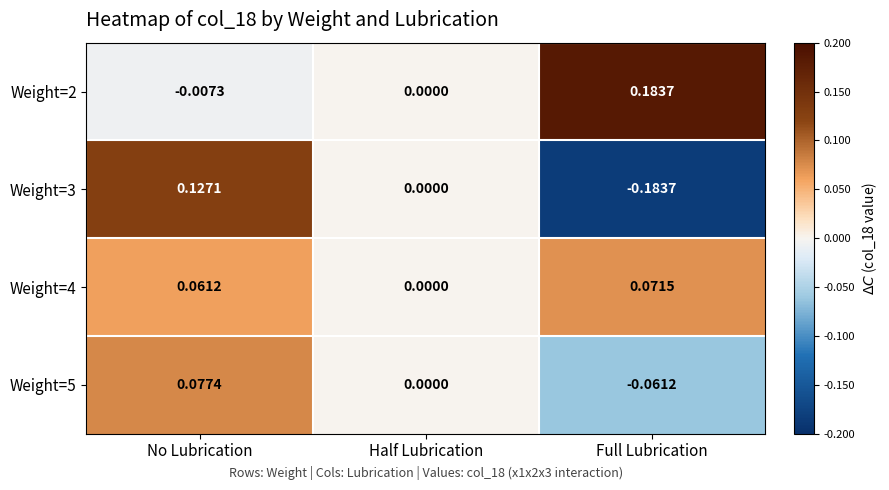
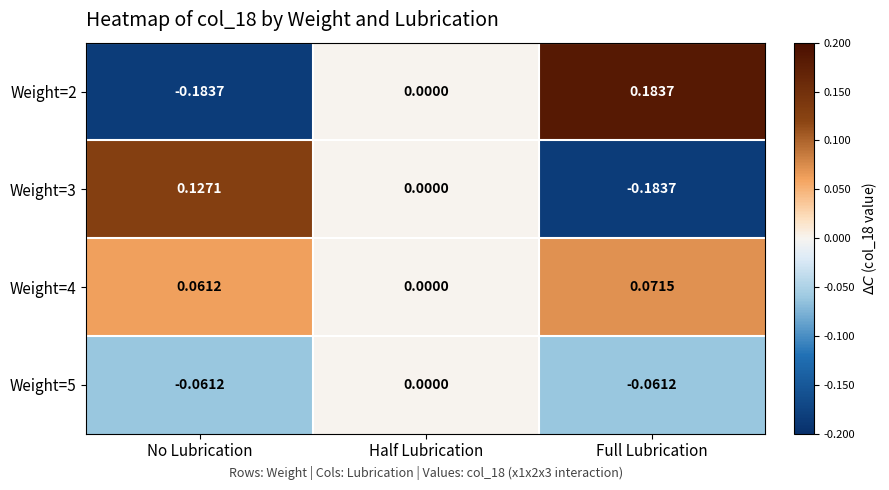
  {
    "Weight=2": {
-     "No Lubrication": -0.0073,
+     "No Lubrication": -0.1837,
      "Half Lubrication": 0.0000,
      "Full Lubrication": 0.1837
    },
    "Weight=3": {
      "No Lubrication": 0.1271,
      "Half Lubrication": 0.0000,
      "Full Lubrication": -0.1837
    },
    "Weight=4": {
      "No Lubrication": 0.0612,
      "Half Lubrication": 0.0000,
      "Full Lubrication": 0.0715
    },
    "Weight=5": {
-     "No Lubrication": 0.0774,
+     "No Lubrication": -0.0612,
      "Half Lubrication": 0.0000,
      "Full Lubrication": -0.0612
    }
  }
